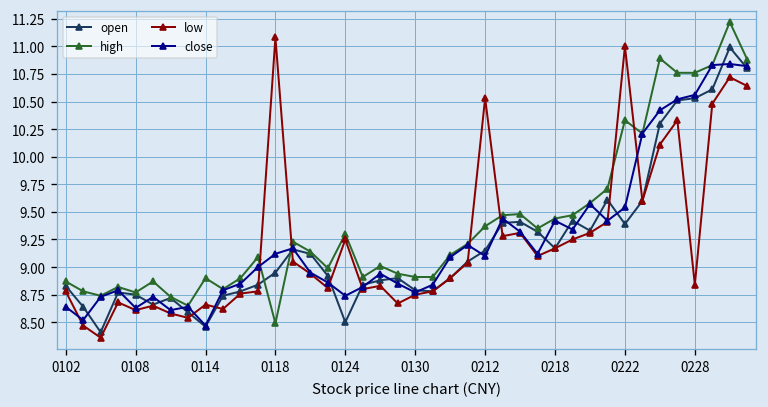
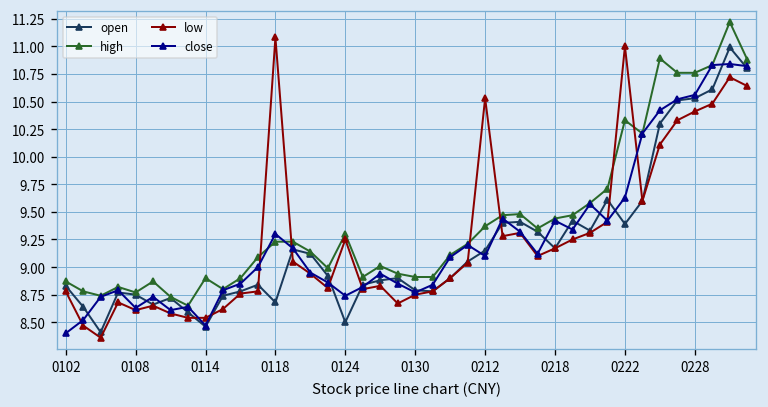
  {
    "open": {
      "0102": 8.8,
-     "0118": 9.0,
+     "0118": 8.7,
      "0124": 8.5,
      "0212": 9.2,
      "0222": 9.4,
      "0228": 10.5
    },
    "high": {
      "0102": 8.9,
      "0114": 8.9,
-     "0118": 8.5,
+     "0118": 9.2,
      "0124": 9.3,
      "0130": 8.9,
      "0212": 9.4,
      "0222": 10.3,
      "0228": 10.8
    },
    "low": {
      "0102": 8.8,
-     "0114": 8.7,
+     "0114": 8.5,
      "0118": 11.1,
      "0124": 9.3,
      "0212": 10.5,
      "0222": 11.0,
-     "0228": 8.8
+     "0228": 10.4
    },
    "close": {
-     "0102": 8.6,
-     "0118": 9.1,
+     "0102": 8.4,
+     "0118": 9.3,
      "0124": 8.7,
      "0212": 9.1,
-     "0222": 9.5,
+     "0222": 9.6,
      "0228": 10.6
    }
  }
